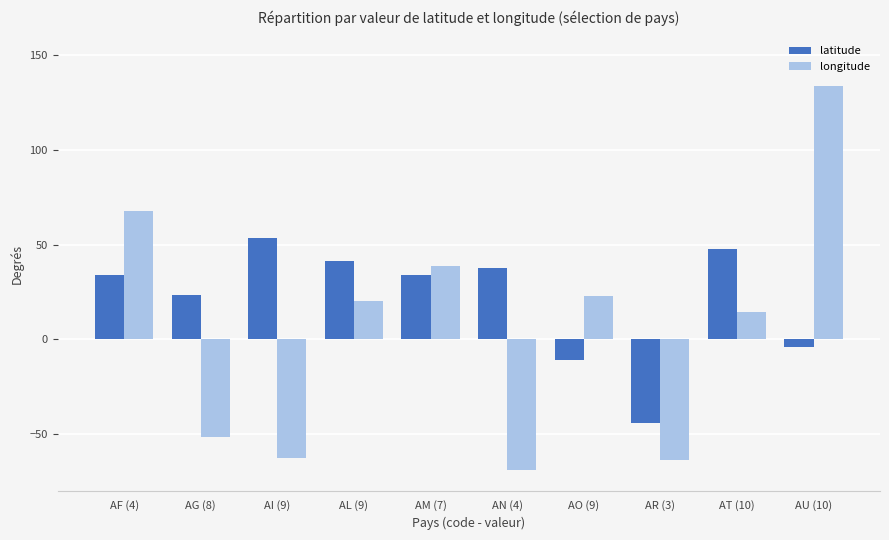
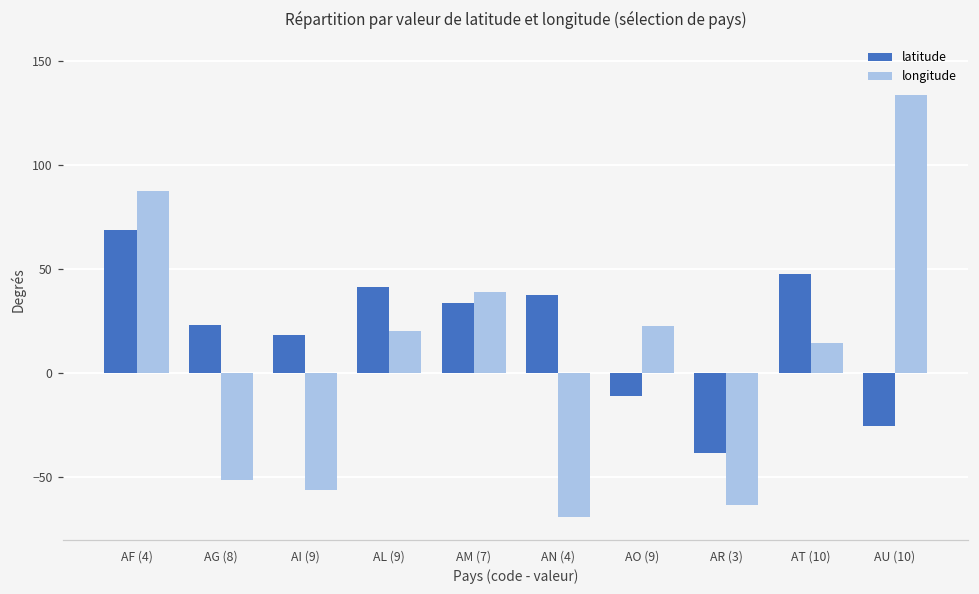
  {
    "latitude": {
-     "AF (4)": 34,
+     "AF (4)": 69,
      "AG (8)": 23,
-     "AI (9)": 54,
+     "AI (9)": 18,
      "AL (9)": 41,
      "AM (7)": 34,
      "AN (4)": 37,
      "AO (9)": -11,
-     "AR (3)": -44,
+     "AR (3)": -38,
      "AT (10)": 48,
-     "AU (10)": -4
+     "AU (10)": -25
    },
    "longitude": {
-     "AF (4)": 68,
+     "AF (4)": 88,
      "AG (8)": -52,
-     "AI (9)": -63,
+     "AI (9)": -56,
      "AL (9)": 20,
      "AM (7)": 39,
      "AN (4)": -69,
      "AO (9)": 23,
      "AR (3)": -64,
      "AT (10)": 15,
      "AU (10)": 134
    }
  }
